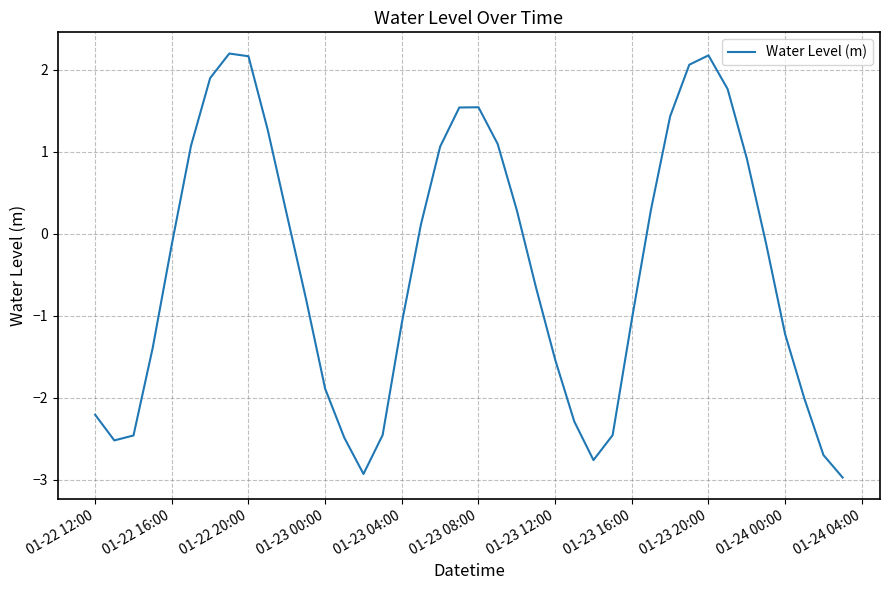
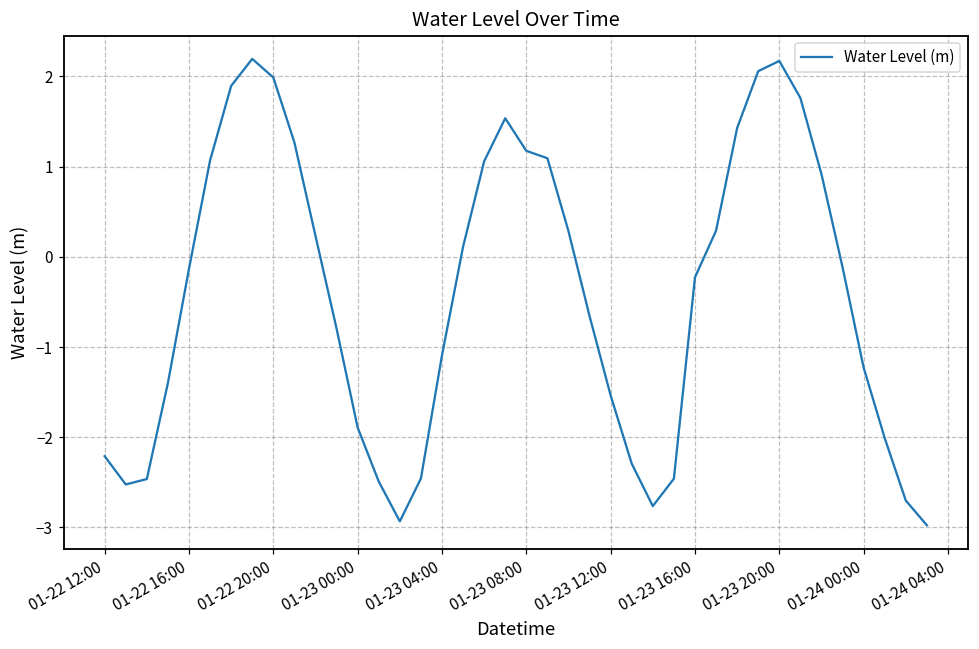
  {
    "01-22 12:00": -2.2,
    "01-22 16:00": -0.1,
-   "01-22 20:00": 2.2,
+   "01-22 20:00": 2.0,
    "01-23 00:00": -1.9,
    "01-23 04:00": -1.1,
-   "01-23 08:00": 1.5,
+   "01-23 08:00": 1.2,
    "01-23 12:00": -1.5,
-   "01-23 16:00": -1.1,
+   "01-23 16:00": -0.2,
    "01-23 20:00": 2.2,
    "01-24 00:00": -1.2
  }
